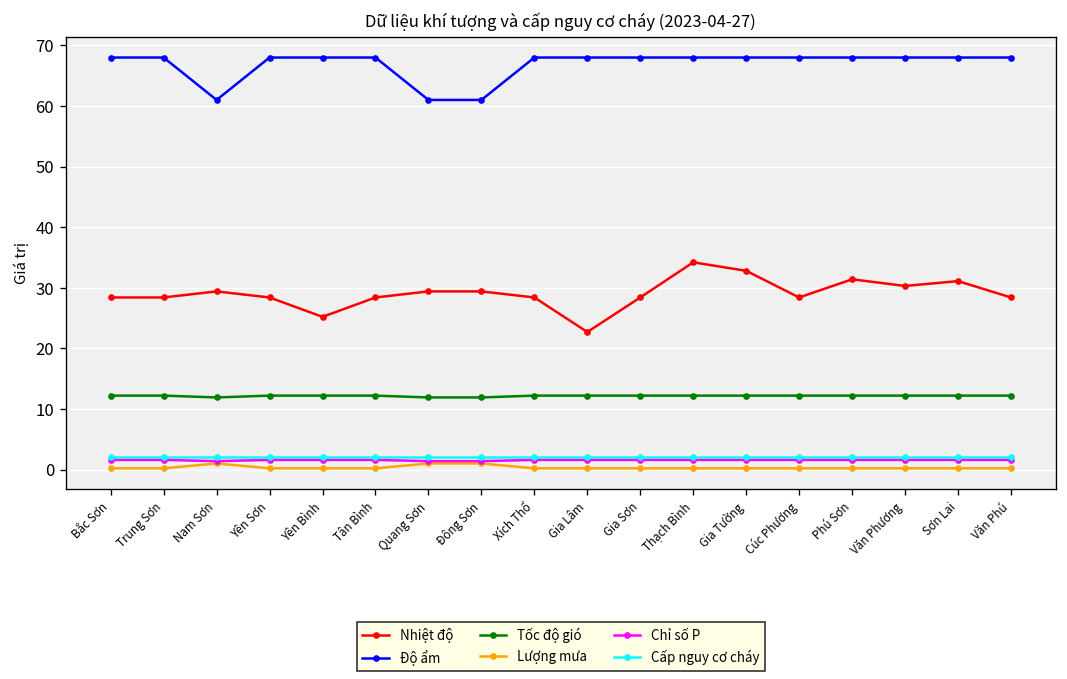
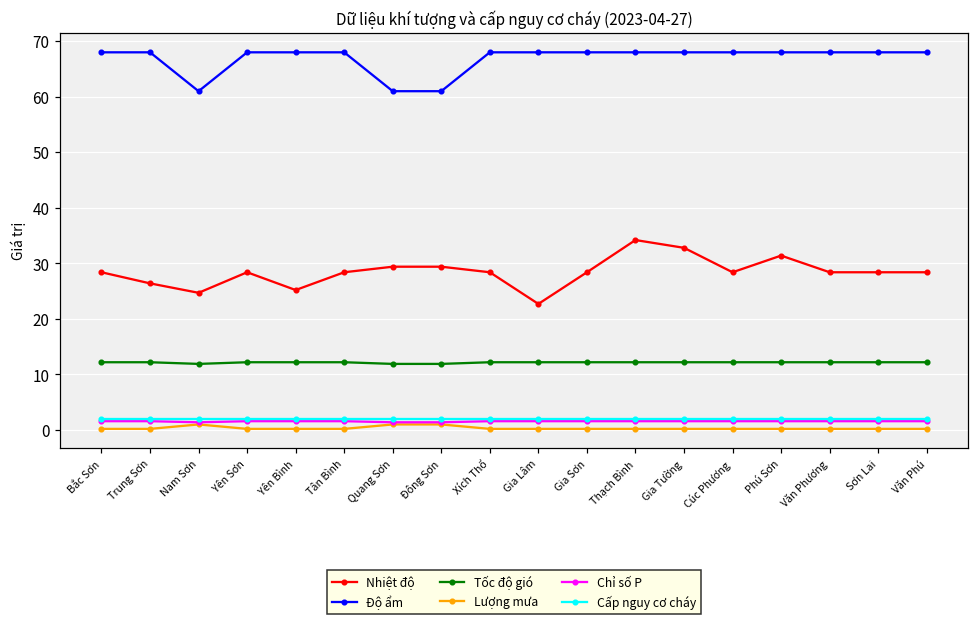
  {
    "Nhiệt độ": {
      "Bắc Sơn": 28,
-     "Trung Sơn": 28,
-     "Nam Sơn": 29,
+     "Trung Sơn": 26,
+     "Nam Sơn": 25,
      "Yên Sơn": 28,
      "Yên Bình": 25,
      "Tân Bình": 28,
      "Quang Sơn": 29,
      "Đông Sơn": 29,
      "Xích Thổ": 28,
      "Gia Lâm": 23,
      "Gia Sơn": 28,
      "Thạch Bình": 34,
      "Gia Tường": 33,
      "Cúc Phương": 28,
      "Phú Sơn": 31,
-     "Văn Phương": 30,
-     "Sơn Lai": 31,
+     "Văn Phương": 28,
+     "Sơn Lai": 28,
      "Văn Phú": 28
    },
    "Độ ẩm": {
      "Bắc Sơn": 68,
      "Trung Sơn": 68,
      "Nam Sơn": 61,
      "Yên Sơn": 68,
      "Yên Bình": 68,
      "Tân Bình": 68,
      "Quang Sơn": 61,
      "Đông Sơn": 61,
      "Xích Thổ": 68,
      "Gia Lâm": 68,
      "Gia Sơn": 68,
      "Thạch Bình": 68,
      "Gia Tường": 68,
      "Cúc Phương": 68,
      "Phú Sơn": 68,
      "Văn Phương": 68,
      "Sơn Lai": 68,
      "Văn Phú": 68
    },
    "Tốc độ gió": {
      "Bắc Sơn": 12,
      "Trung Sơn": 12,
      "Nam Sơn": 12,
      "Yên Sơn": 12,
      "Yên Bình": 12,
      "Tân Bình": 12,
      "Quang Sơn": 12,
      "Đông Sơn": 12,
      "Xích Thổ": 12,
      "Gia Lâm": 12,
      "Gia Sơn": 12,
      "Thạch Bình": 12,
      "Gia Tường": 12,
      "Cúc Phương": 12,
      "Phú Sơn": 12,
      "Văn Phương": 12,
      "Sơn Lai": 12,
      "Văn Phú": 12
    },
    "Lượng mưa": {
      "Bắc Sơn": 0,
      "Trung Sơn": 0,
      "Yên Sơn": 0,
      "Yên Bình": 0,
      "Tân Bình": 0,
      "Xích Thổ": 0,
      "Gia Lâm": 0,
      "Gia Sơn": 0,
      "Thạch Bình": 0,
      "Gia Tường": 0,
      "Cúc Phương": 0,
      "Phú Sơn": 0,
      "Văn Phương": 0,
      "Sơn Lai": 0,
      "Văn Phú": 0
    },
    "Cấp nguy cơ cháy": {
      "Nam Sơn": 2,
      "Quang Sơn": 2,
      "Đông Sơn": 2
    }
  }
